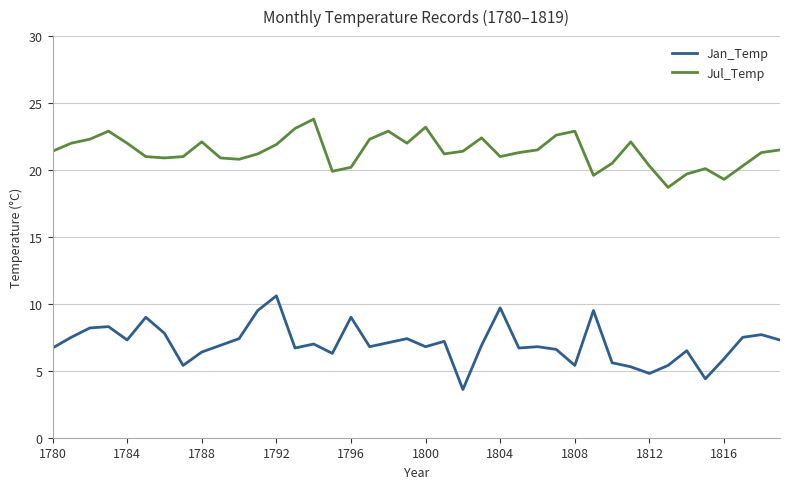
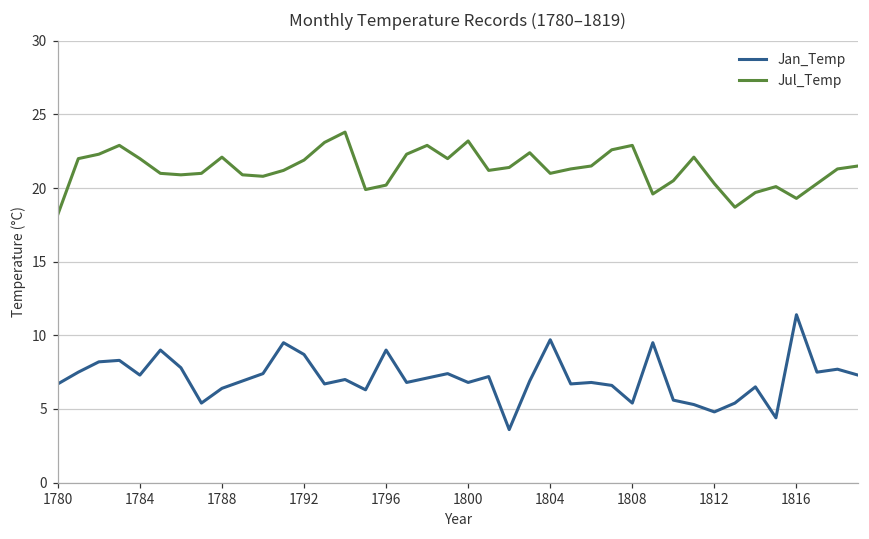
  {
    "Jan_Temp": {
      "1780": 6.7,
      "1784": 7.3,
      "1788": 6.4,
-     "1792": 10.6,
+     "1792": 8.7,
      "1796": 9.0,
      "1800": 6.8,
      "1804": 9.7,
      "1808": 5.4,
      "1812": 4.8,
-     "1816": 5.9
+     "1816": 11.4
    },
    "Jul_Temp": {
-     "1780": 21.4,
+     "1780": 18.2,
      "1784": 22.0,
      "1788": 22.1,
      "1792": 21.9,
      "1796": 20.2,
      "1800": 23.2,
      "1804": 21.0,
      "1808": 22.9,
      "1812": 20.3,
      "1816": 19.3
    }
  }
